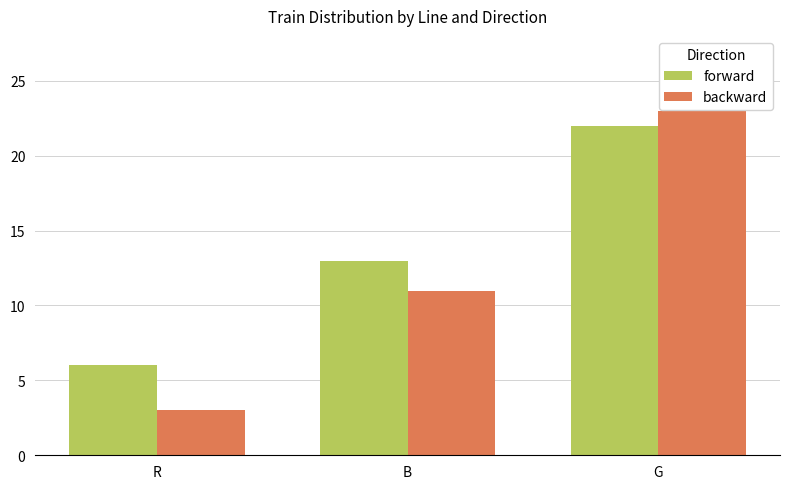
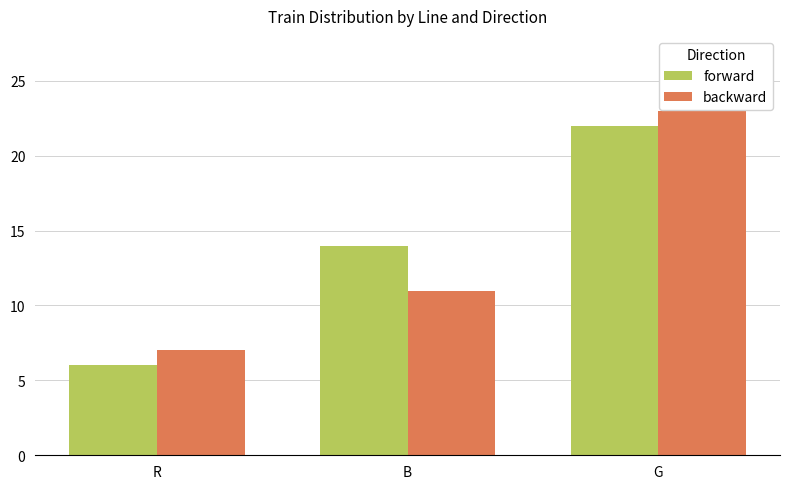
  {
    "forward": {
      "R": 6,
-     "B": 13,
+     "B": 14,
      "G": 22
    },
    "backward": {
-     "R": 3,
+     "R": 7,
      "B": 11,
      "G": 23
    }
  }
